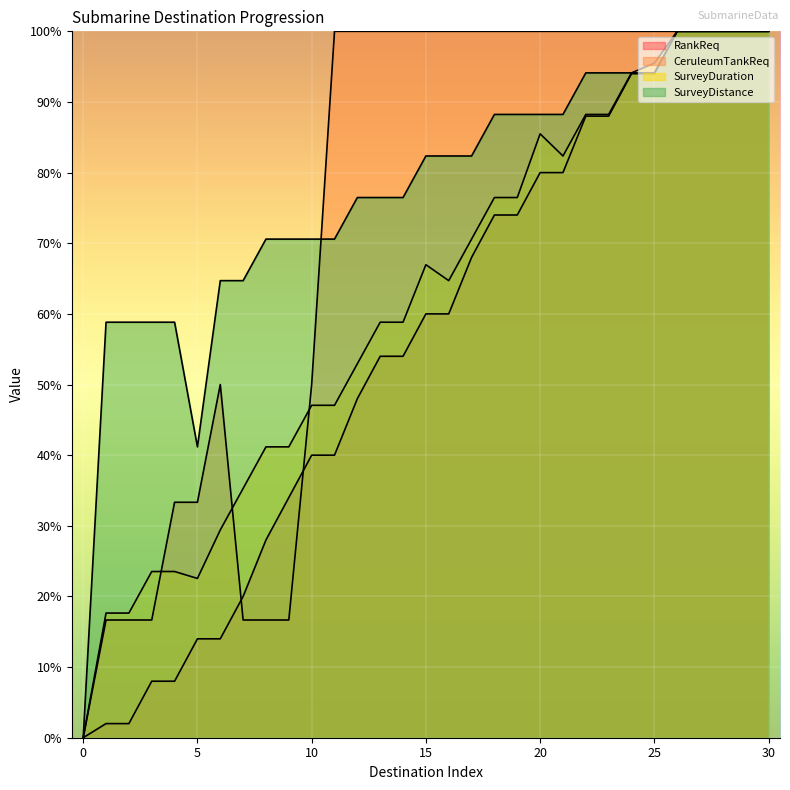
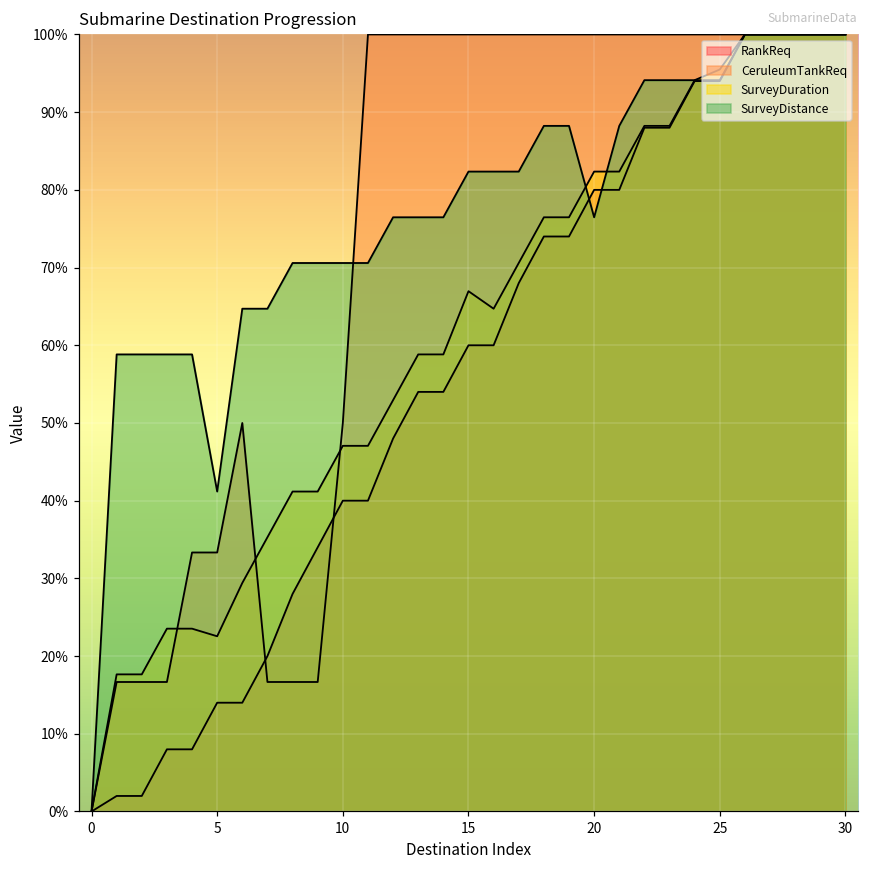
  {
    "SurveyDuration": {
      "5": "23%",
      "10": "47%",
      "15": "67%",
-     "20": "85%"
+     "20": "82%"
    },
    "SurveyDistance": {
      "5": "41%",
      "10": "71%",
      "15": "82%",
-     "20": "88%"
+     "20": "76%"
    }
  }
